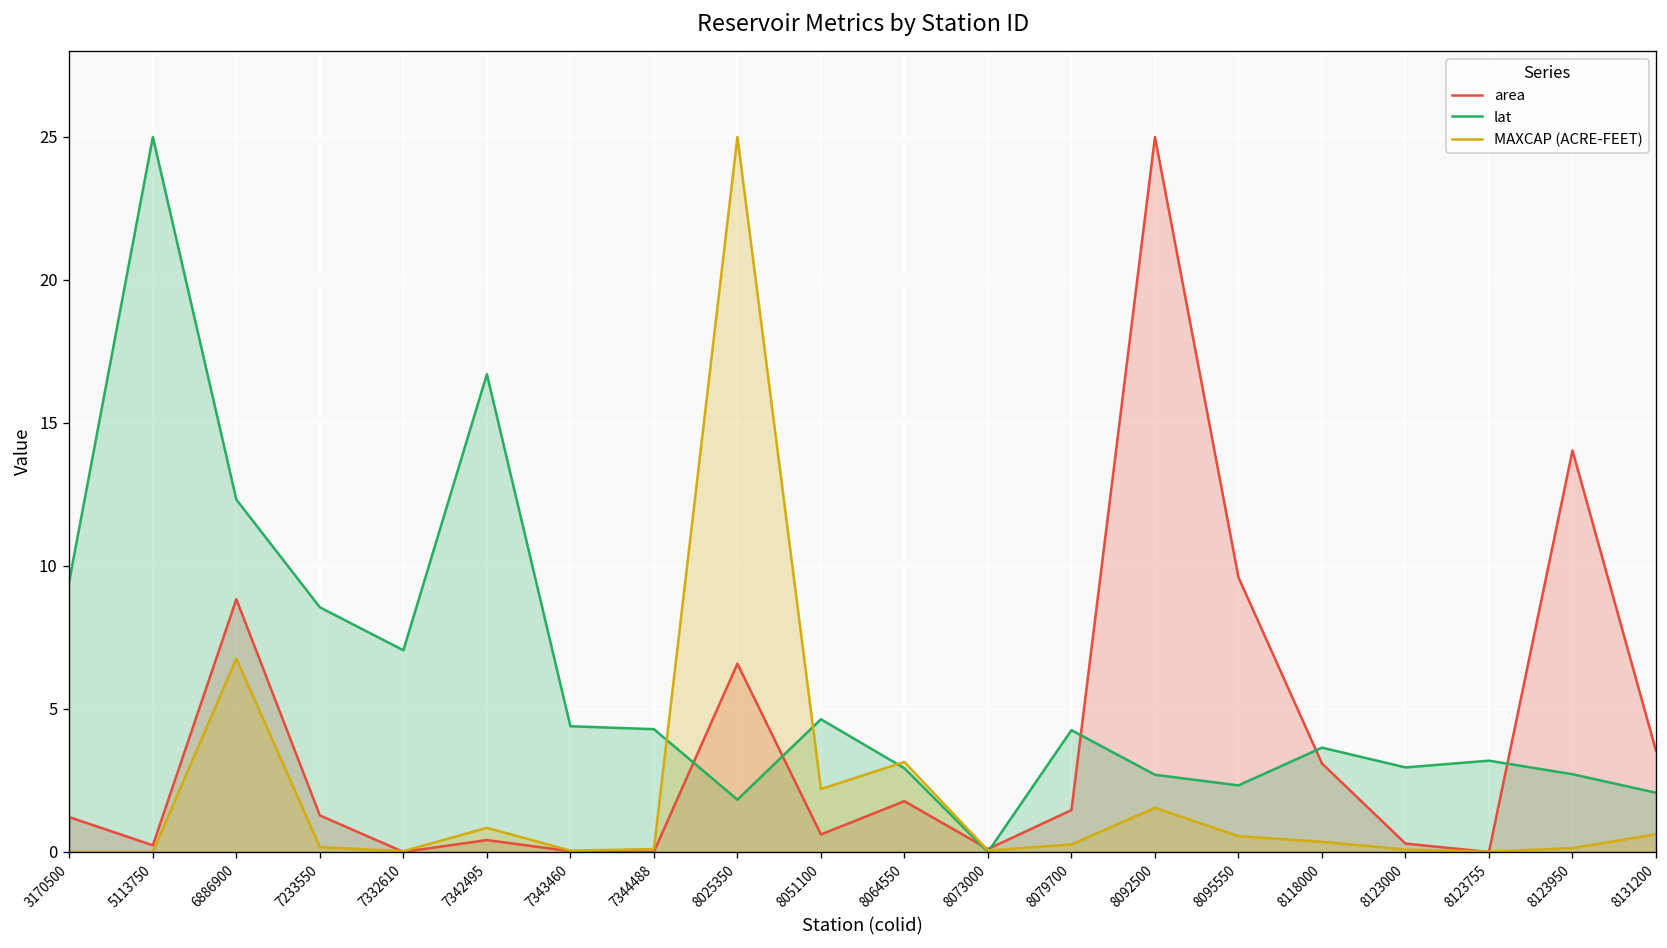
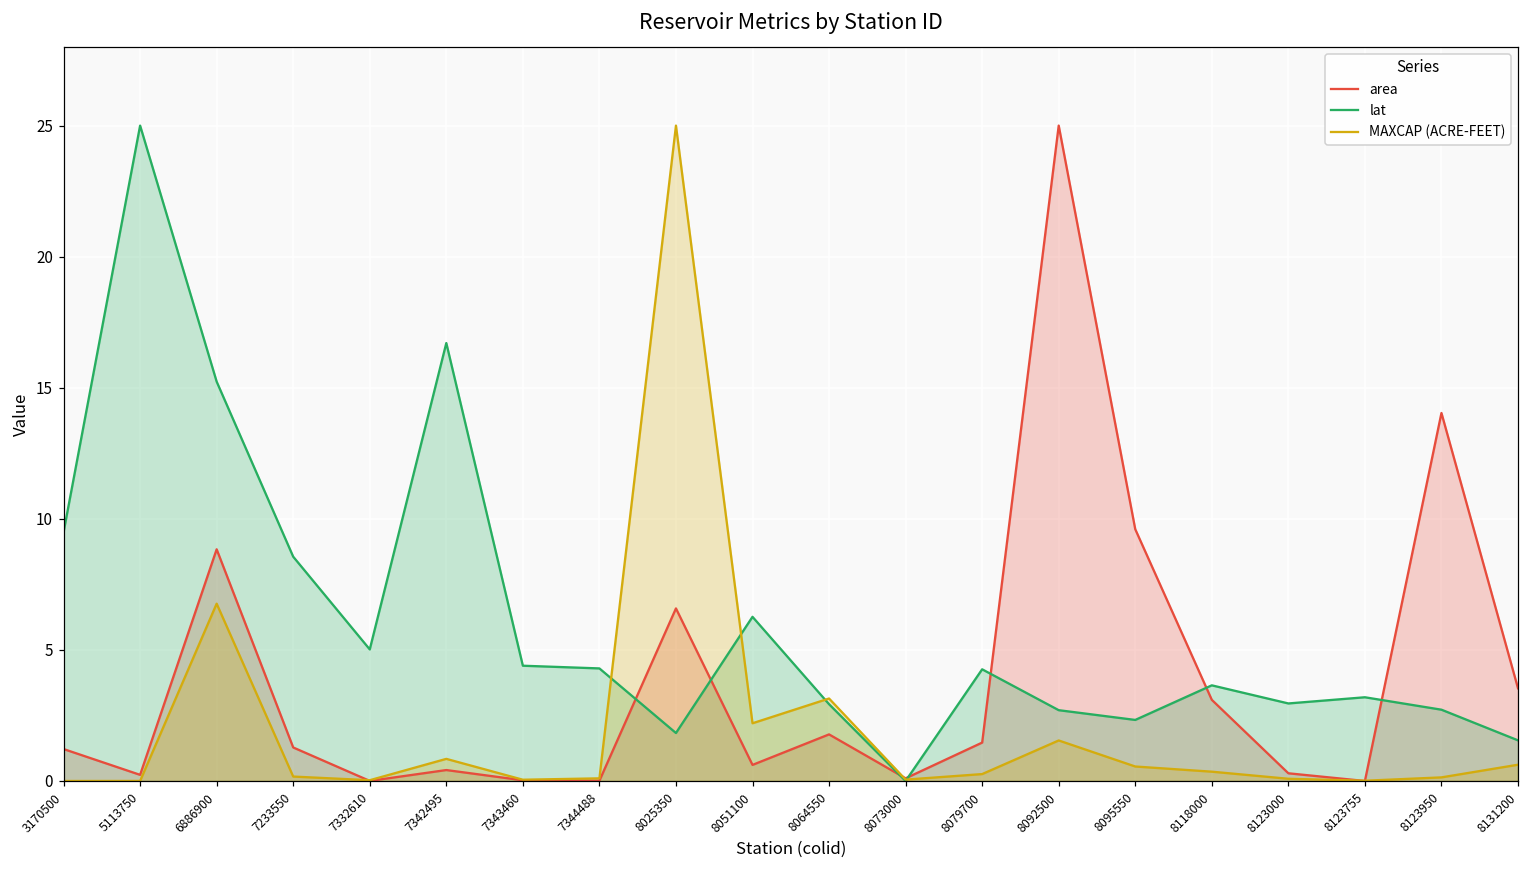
  {
    "area": {
      "3170500": 1.2,
      "5113750": 0.2,
      "6886900": 8.8,
      "7233550": 1.3,
      "7342495": 0.4,
      "8025350": 6.6,
      "8051100": 0.6,
      "8064550": 1.8,
      "8079700": 1.5,
      "8092500": 25.0,
      "8095550": 9.6,
      "8118000": 3.1,
      "8123000": 0.3,
      "8123950": 14.0,
      "8131200": 3.5
    },
    "lat": {
      "3170500": 9.5,
      "5113750": 25.0,
-     "6886900": 12.3,
+     "6886900": 15.2,
      "7233550": 8.6,
-     "7332610": 7.1,
+     "7332610": 5.0,
      "7342495": 16.7,
      "7343460": 4.4,
      "7344488": 4.3,
      "8025350": 1.8,
-     "8051100": 4.6,
+     "8051100": 6.3,
      "8064550": 2.9,
      "8079700": 4.3,
      "8092500": 2.7,
      "8095550": 2.3,
      "8118000": 3.6,
      "8123000": 3.0,
      "8123755": 3.2,
      "8123950": 2.7,
-     "8131200": 2.1
+     "8131200": 1.5
    },
    "MAXCAP (ACRE-FEET)": {
      "3170500": 0.0,
      "5113750": 0.0,
      "6886900": 6.8,
      "7233550": 0.2,
      "7342495": 0.8,
      "8025350": 25.0,
      "8051100": 2.2,
      "8064550": 3.1,
      "8079700": 0.3,
      "8092500": 1.5,
      "8095550": 0.6,
      "8118000": 0.4,
      "8123000": 0.1,
      "8123950": 0.1,
      "8131200": 0.6
    }
  }
